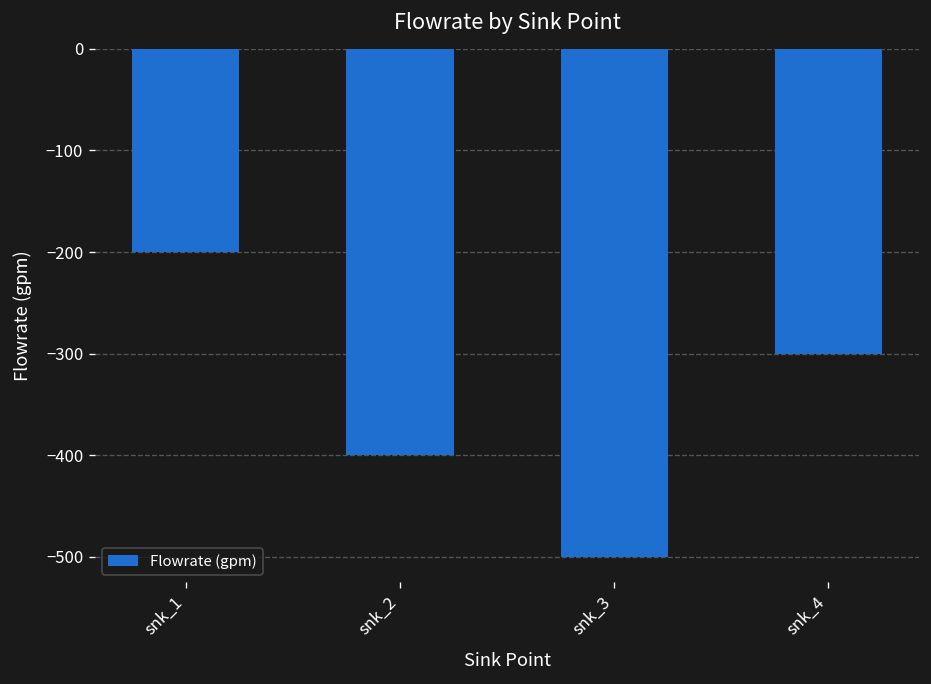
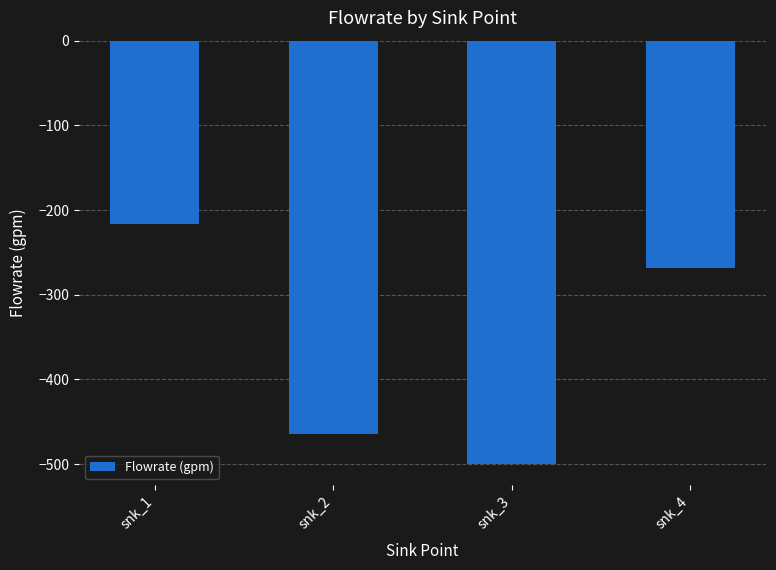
  {
-   "snk_1": -200,
-   "snk_2": -400,
+   "snk_1": -220,
+   "snk_2": -470,
    "snk_3": -500,
-   "snk_4": -300
+   "snk_4": -270
  }
